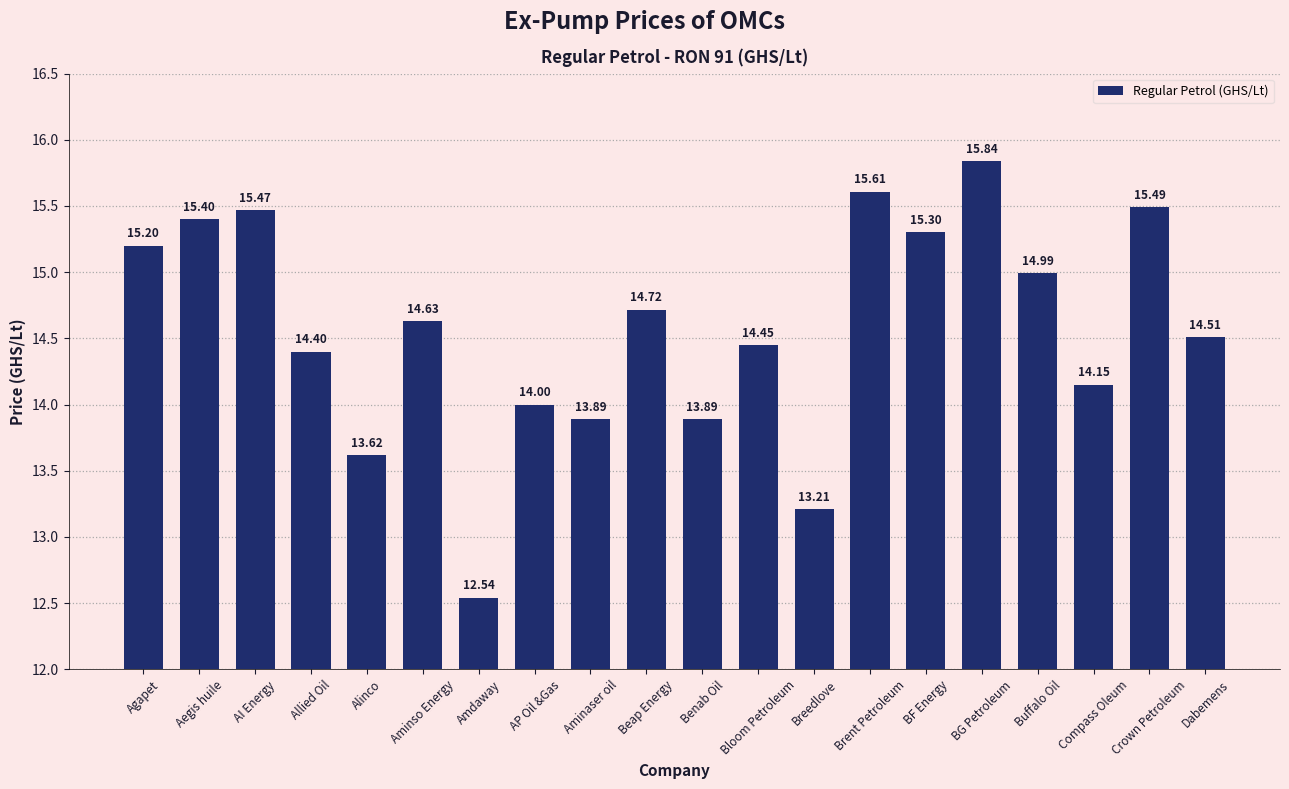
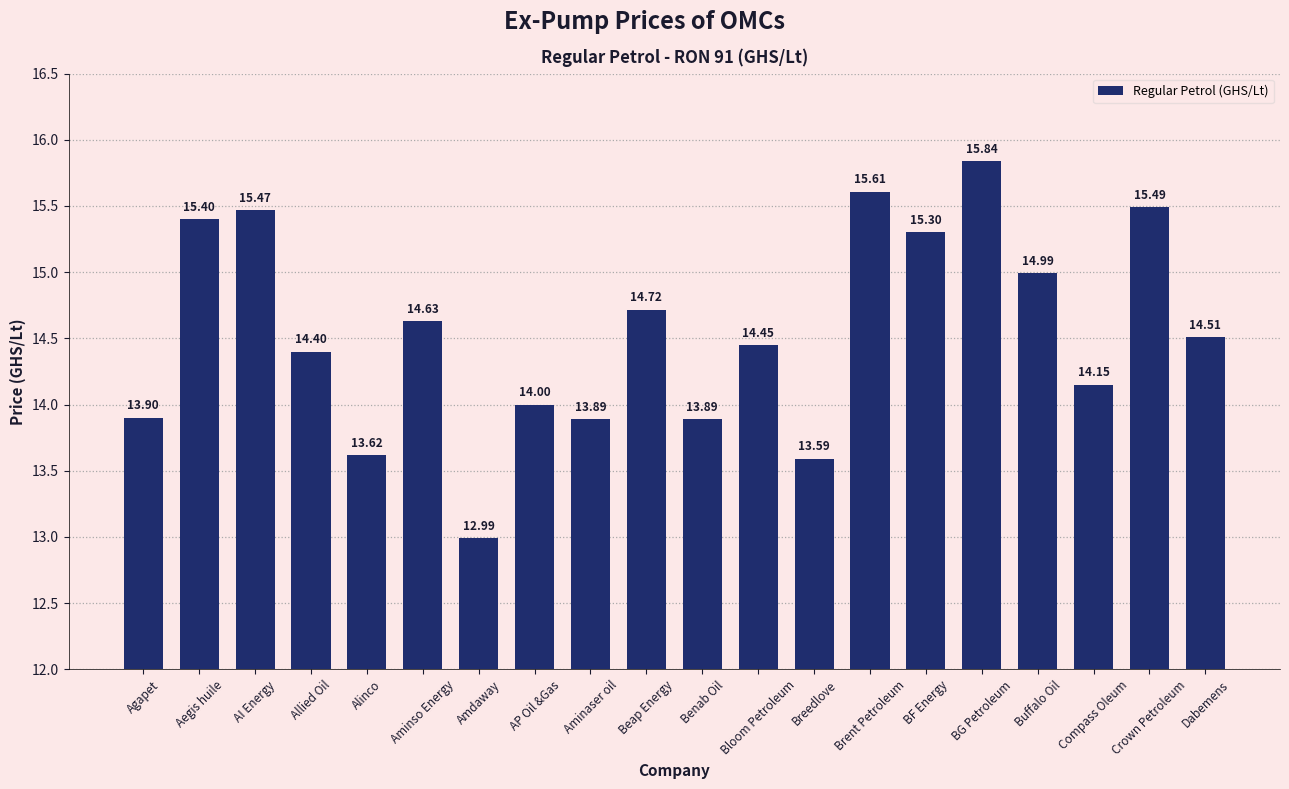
  {
-   "Agapet": 15.20,
+   "Agapet": 13.90,
    "Aegis huile": 15.40,
    "AI Energy": 15.47,
    "Allied Oil": 14.40,
    "Alinco": 13.62,
    "Aminso Energy": 14.63,
-   "Amdaway": 12.54,
+   "Amdaway": 12.99,
    "AP Oil &Gas": 14.00,
    "Aminaser oil": 13.89,
    "Beap Energy": 14.72,
    "Benab Oil": 13.89,
    "Bloom Petroleum": 14.45,
-   "Breedlove": 13.21,
+   "Breedlove": 13.59,
    "Brent Petroleum": 15.61,
    "BF Energy": 15.30,
    "BG Petroleum": 15.84,
    "Buffalo Oil": 14.99,
    "Compass Oleum": 14.15,
    "Crown Petroleum": 15.49,
    "Dabemens": 14.51
  }
